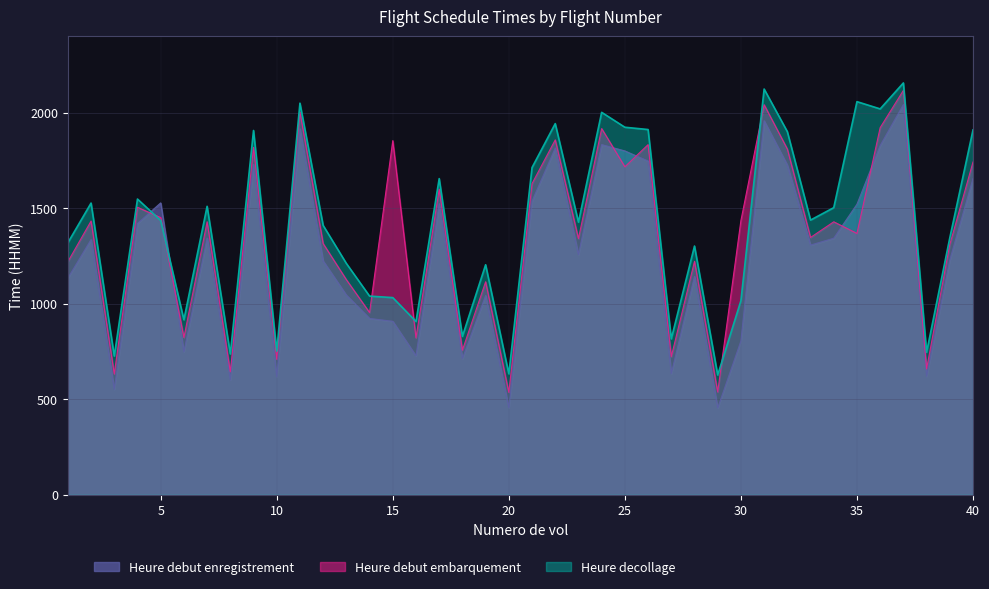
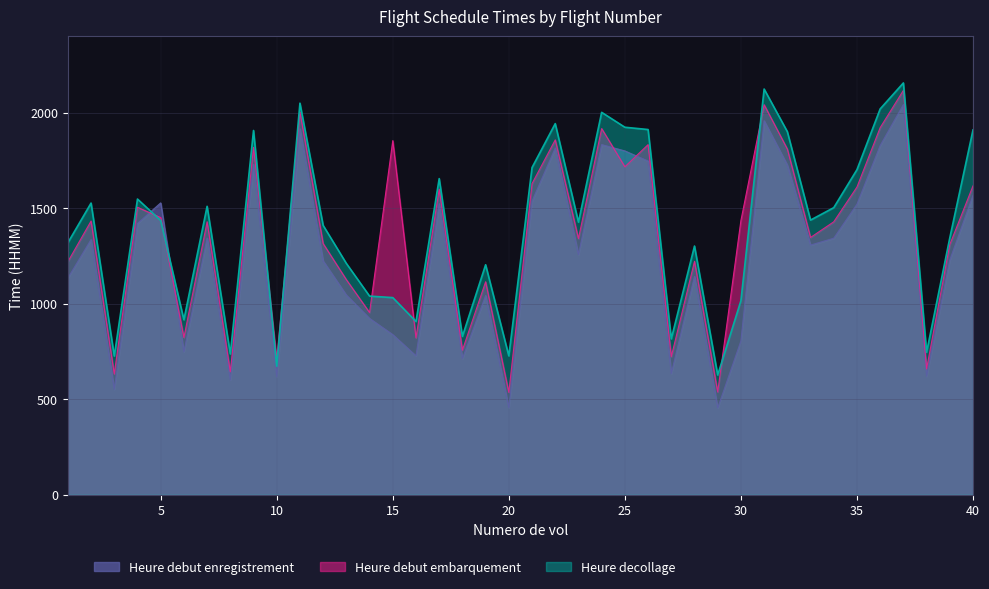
  {
    "Heure debut enregistrement": {
      "5": 1530,
      "10": 620,
-     "15": 910,
+     "15": 840,
      "20": 460,
      "25": 1800,
      "30": 810,
      "35": 1520,
-     "40": 1660
+     "40": 1570
    },
    "Heure debut embarquement": {
      "5": 1450,
      "10": 710,
      "15": 1850,
      "20": 540,
      "25": 1720,
      "30": 1440,
-     "35": 1370,
-     "40": 1740
+     "35": 1610,
+     "40": 1620
    },
    "Heure decollage": {
      "5": 1440,
-     "10": 750,
+     "10": 670,
      "15": 1030,
-     "20": 630,
+     "20": 730,
      "25": 1920,
      "30": 1020,
-     "35": 2060,
+     "35": 1700,
      "40": 1910
    }
  }
